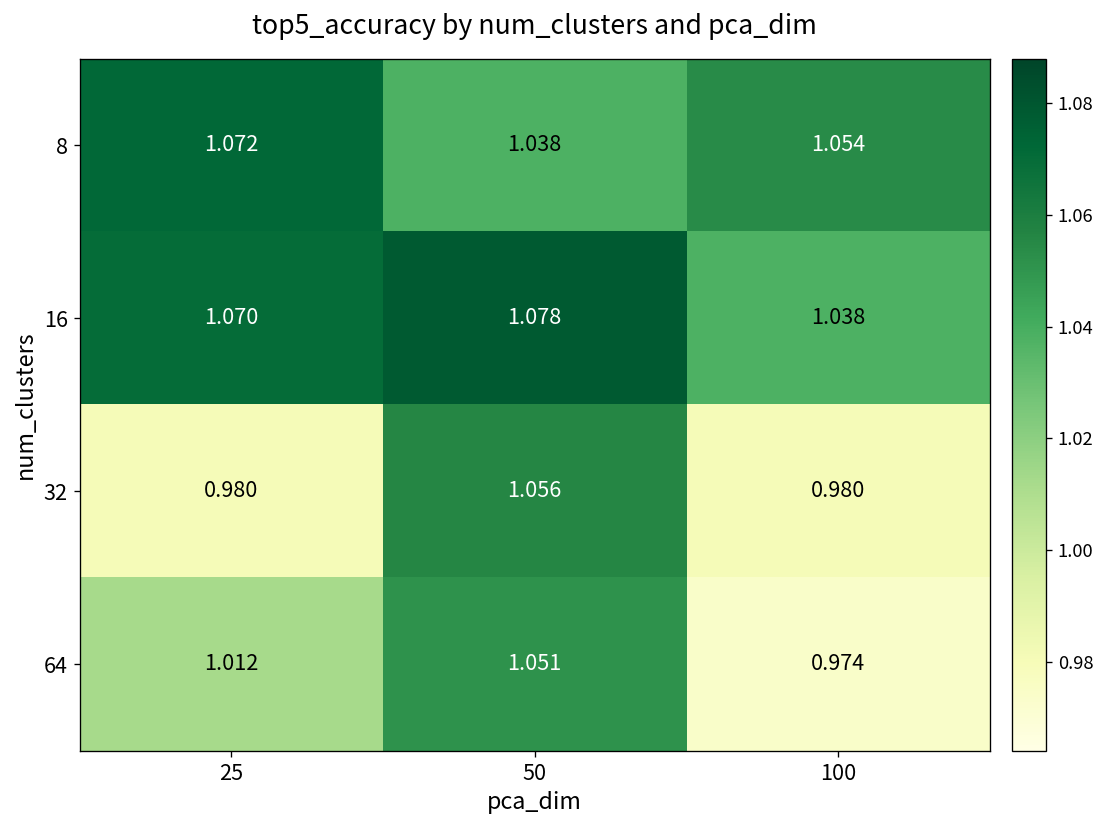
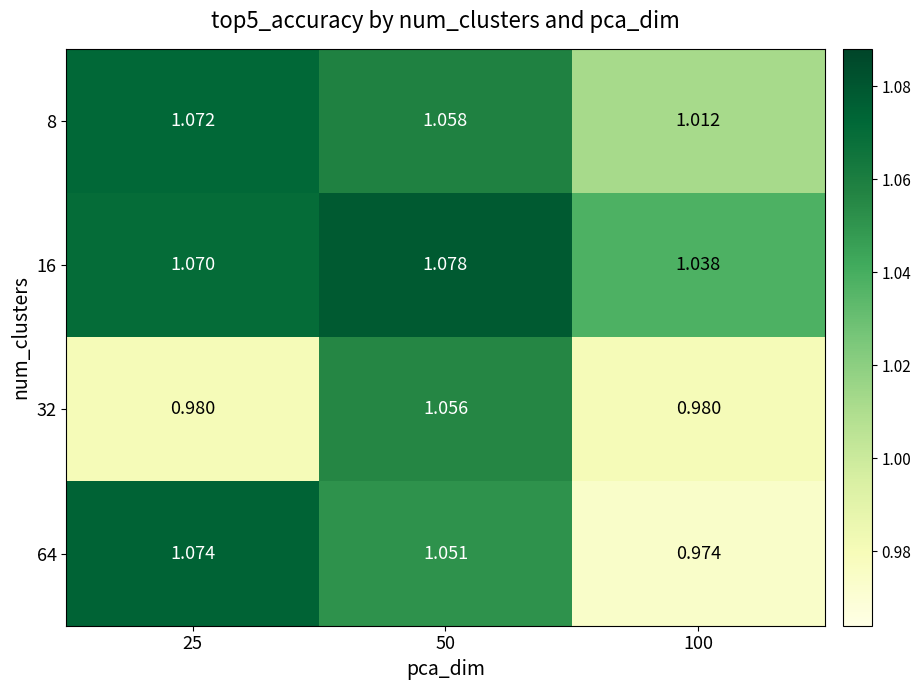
  {
    "8": {
      "25": 1.072,
-     "50": 1.038,
-     "100": 1.054
+     "50": 1.058,
+     "100": 1.012
    },
    "16": {
      "25": 1.070,
      "50": 1.078,
      "100": 1.038
    },
    "32": {
      "25": 0.980,
      "50": 1.056,
      "100": 0.980
    },
    "64": {
-     "25": 1.012,
+     "25": 1.074,
      "50": 1.051,
      "100": 0.974
    }
  }
